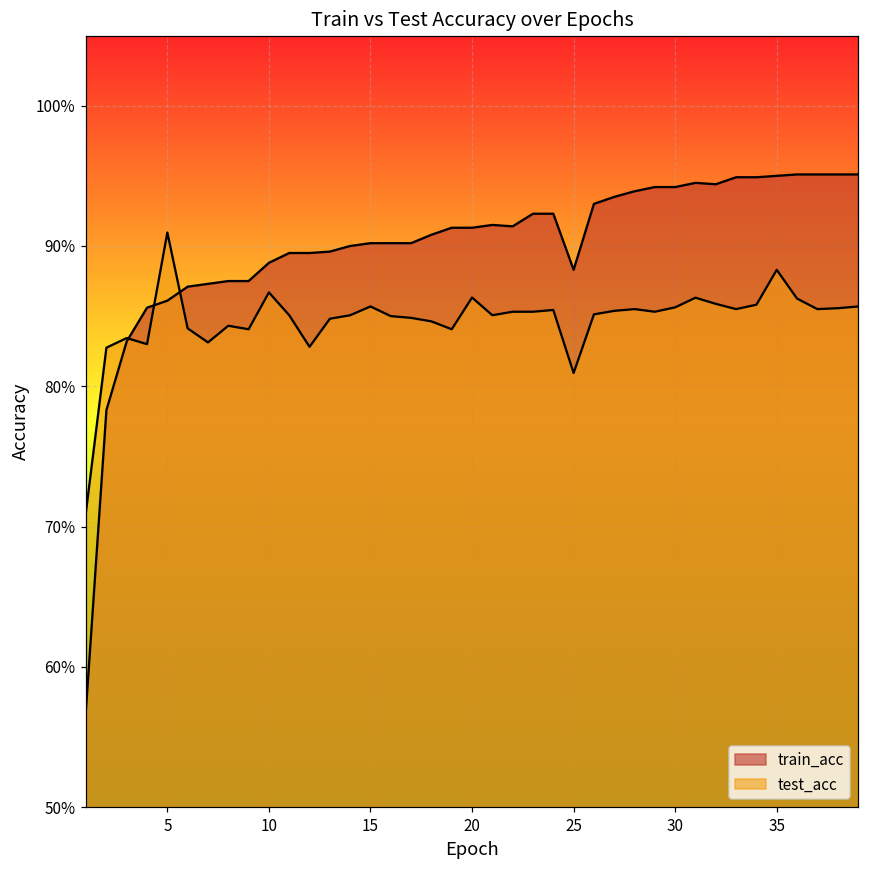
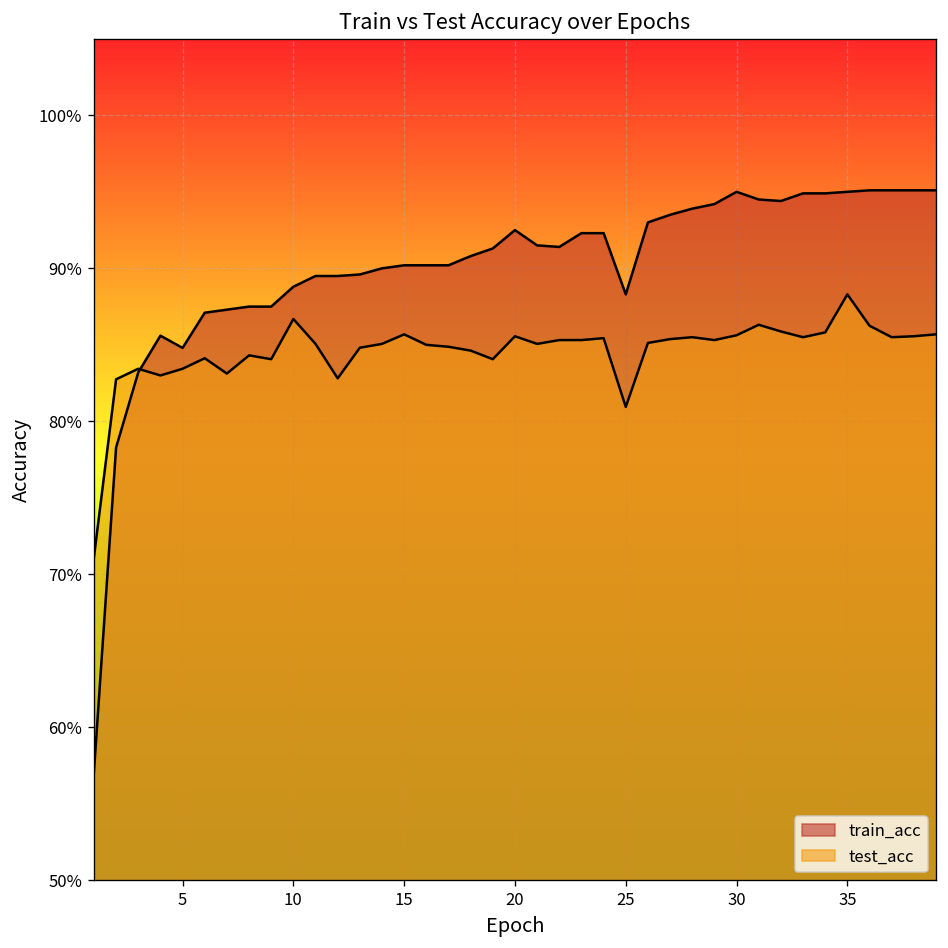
  {
    "train_acc": {
-     "5": "86.1%",
+     "5": "84.8%",
      "10": "88.8%",
      "15": "90.2%",
-     "20": "91.3%",
+     "20": "92.5%",
      "25": "88.3%",
-     "30": "94.2%",
+     "30": "95.0%",
      "35": "95.0%"
    },
    "test_acc": {
-     "5": "91.0%",
+     "5": "83.4%",
      "10": "86.7%",
      "15": "85.7%",
-     "20": "86.3%",
+     "20": "85.6%",
      "25": "80.9%",
      "30": "85.6%",
      "35": "88.3%"
    }
  }
